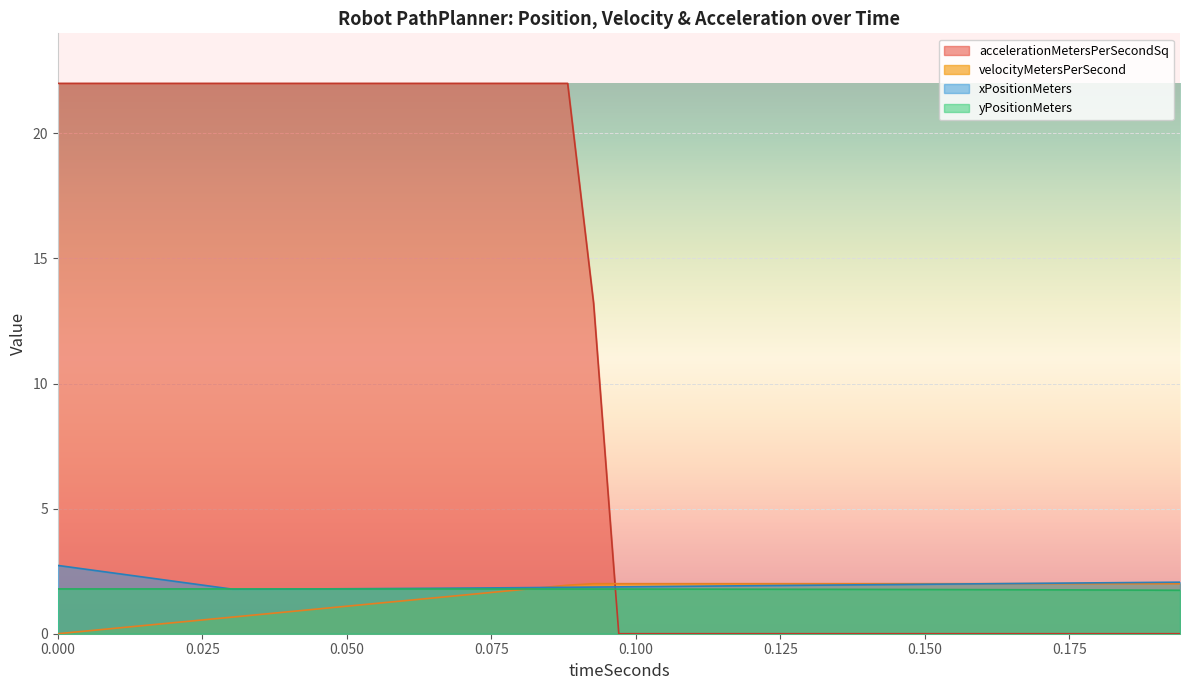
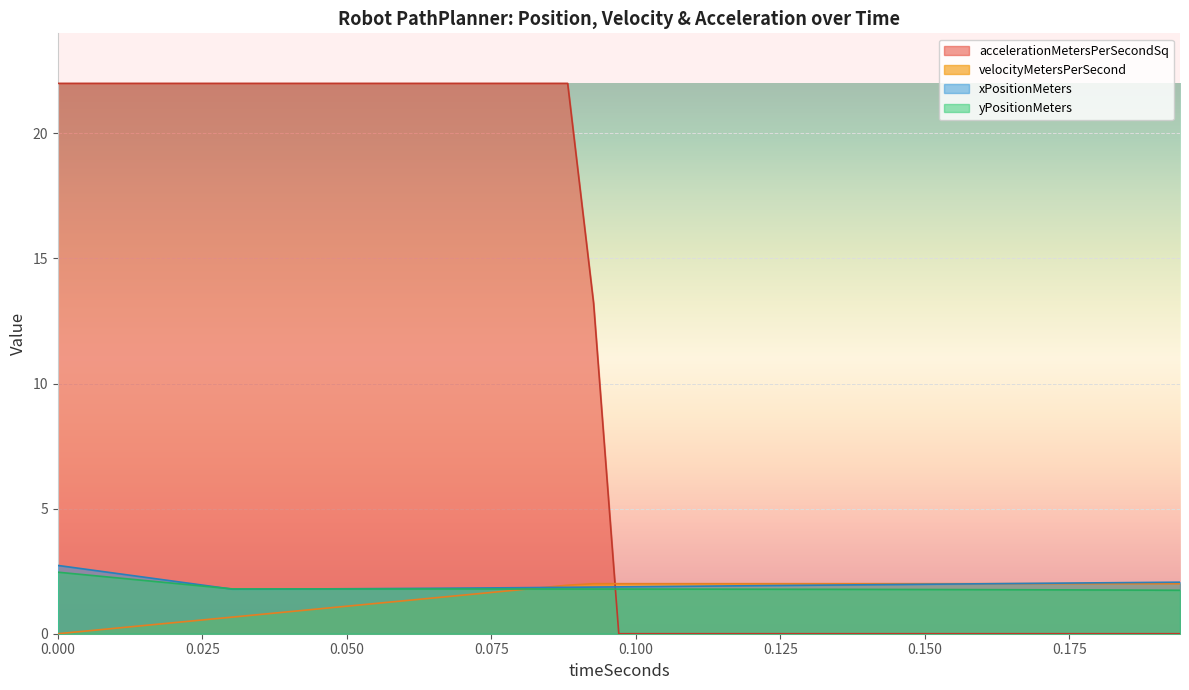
  {
    "accelerationMetersPerSecondSq": {
      "0.000": 22.0
    },
    "velocityMetersPerSecond": {
      "0.000": 0.0
    },
    "xPositionMeters": {
      "0.000": 2.7
    },
    "yPositionMeters": {
-     "0.000": 1.8
+     "0.000": 2.5
    }
  }
